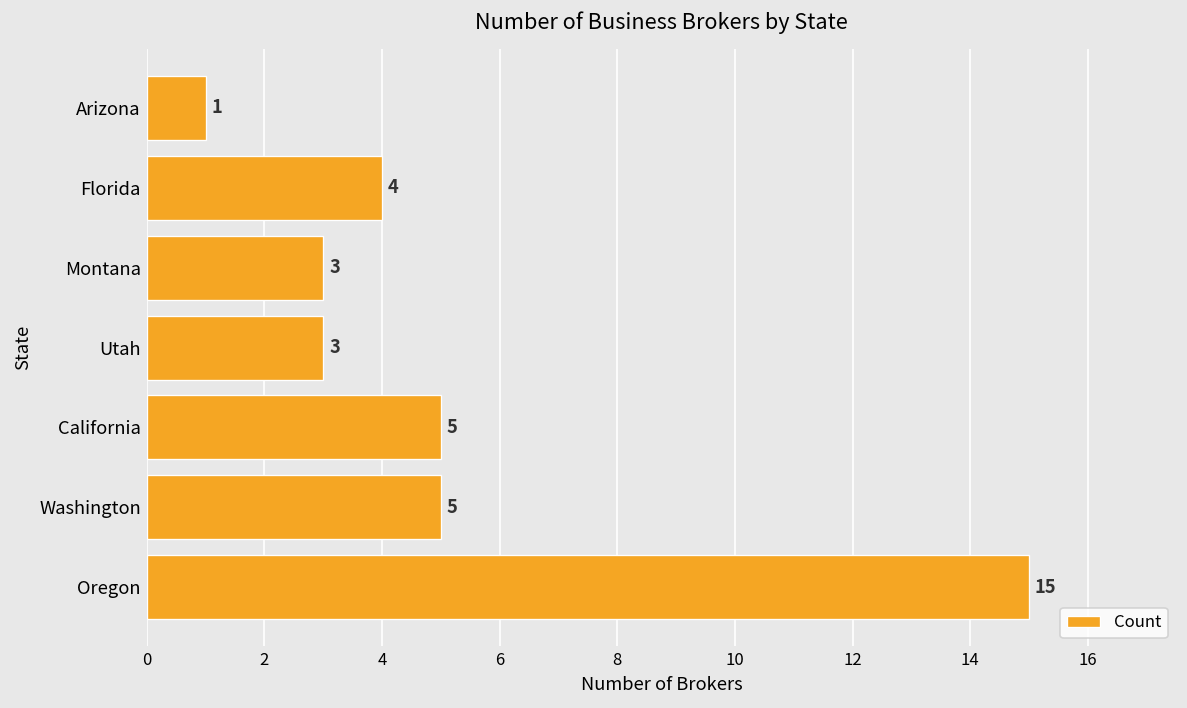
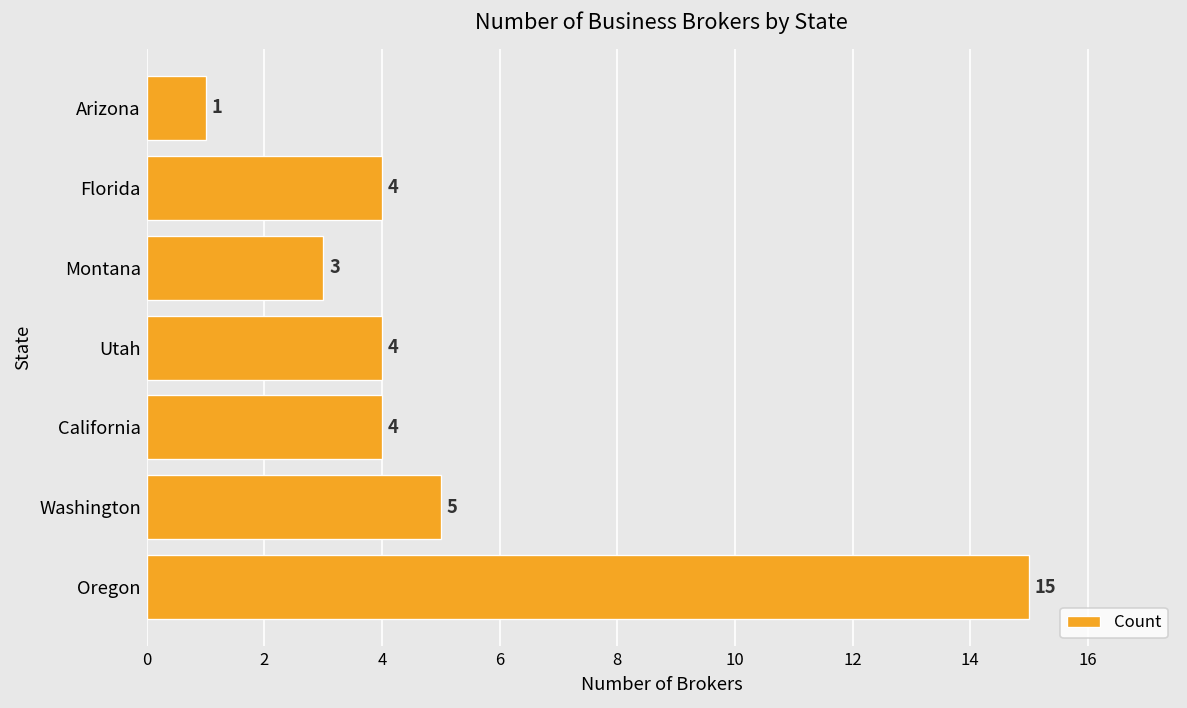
  {
    "Arizona": 1,
    "Florida": 4,
    "Montana": 3,
-   "Utah": 3,
-   "California": 5,
+   "Utah": 4,
+   "California": 4,
    "Washington": 5,
    "Oregon": 15
  }
